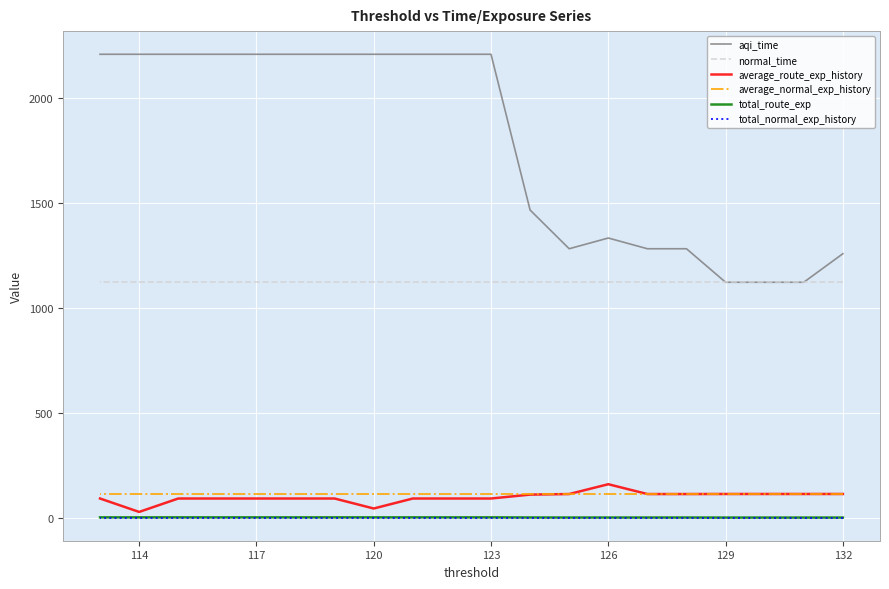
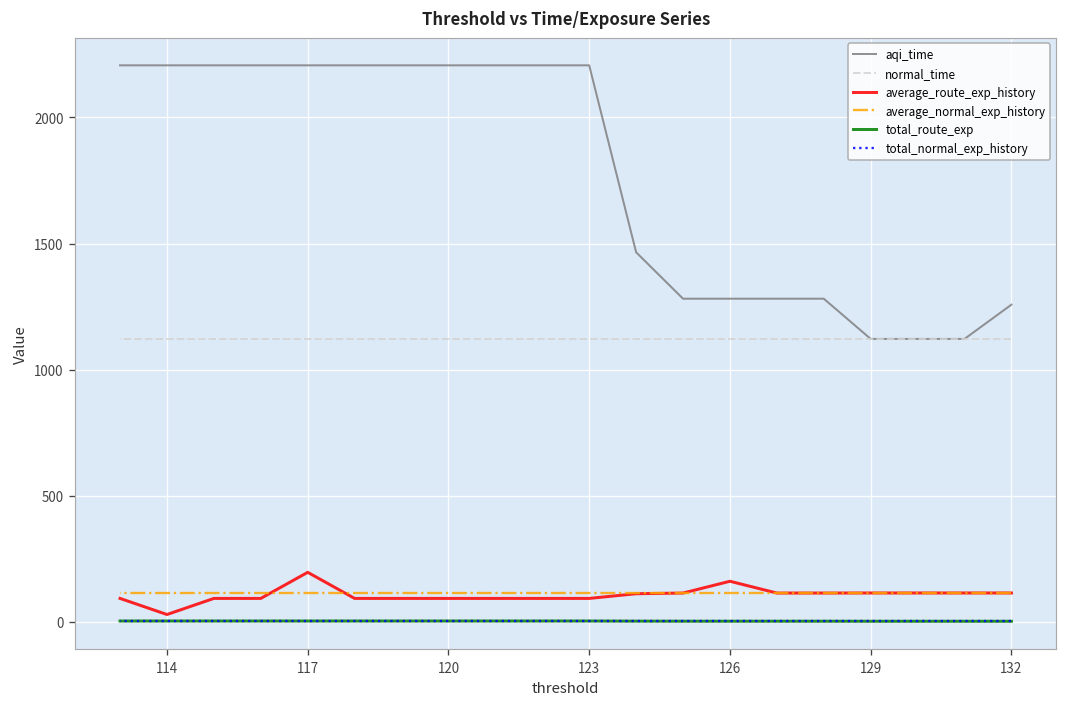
  {
    "aqi_time": {
      "114": 2210,
      "117": 2210,
      "120": 2210,
      "123": 2210,
-     "126": 1330,
+     "126": 1280,
      "132": 1260
    },
    "normal_time": {
      "114": 1120,
      "117": 1120,
      "120": 1120,
      "123": 1120,
      "126": 1120,
      "132": 1120
    },
    "average_route_exp_history": {
      "114": 30,
-     "117": 90,
-     "120": 40,
+     "117": 200,
+     "120": 90,
      "123": 90,
      "126": 160
    },
    "average_normal_exp_history": {
      "114": 110,
      "117": 110,
      "120": 110,
      "123": 110,
      "126": 110
    }
  }
